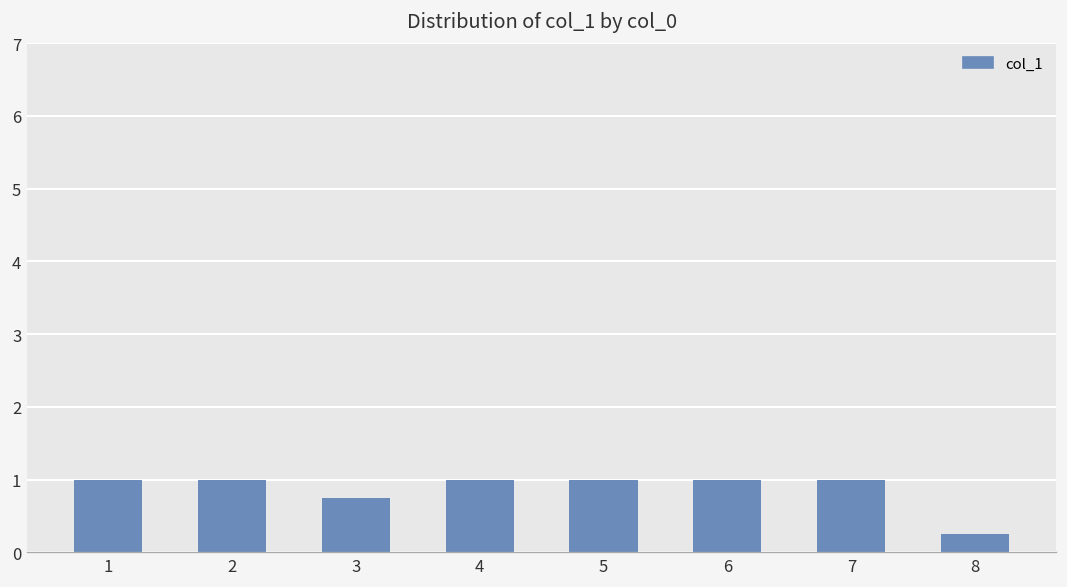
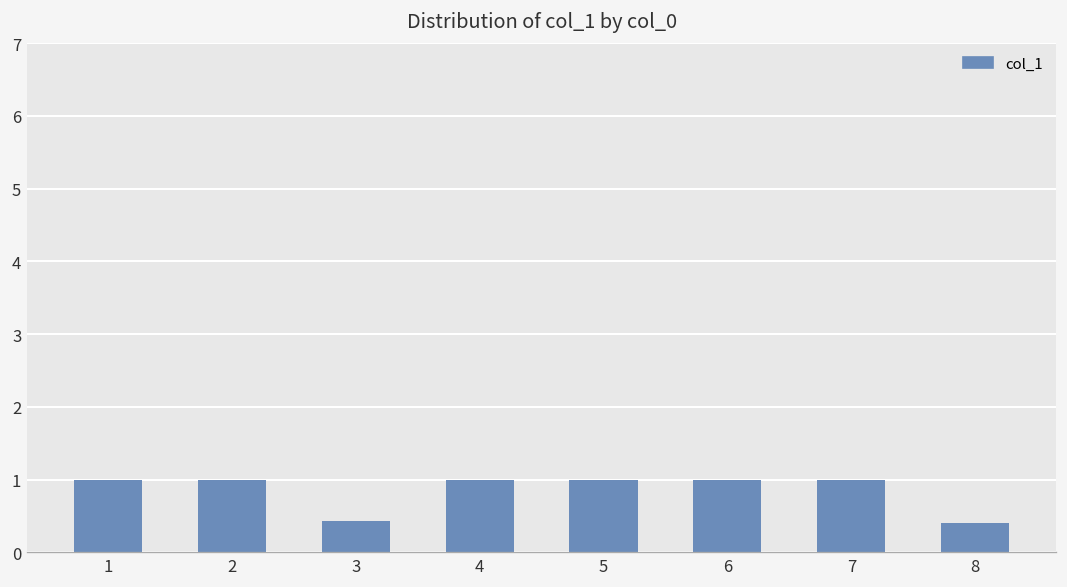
  {
    "1": 1.0,
    "2": 1.0,
-   "3": 0.8,
+   "3": 0.4,
    "4": 1.0,
    "5": 1.0,
    "6": 1.0,
    "7": 1.0,
-   "8": 0.3
+   "8": 0.4
  }
